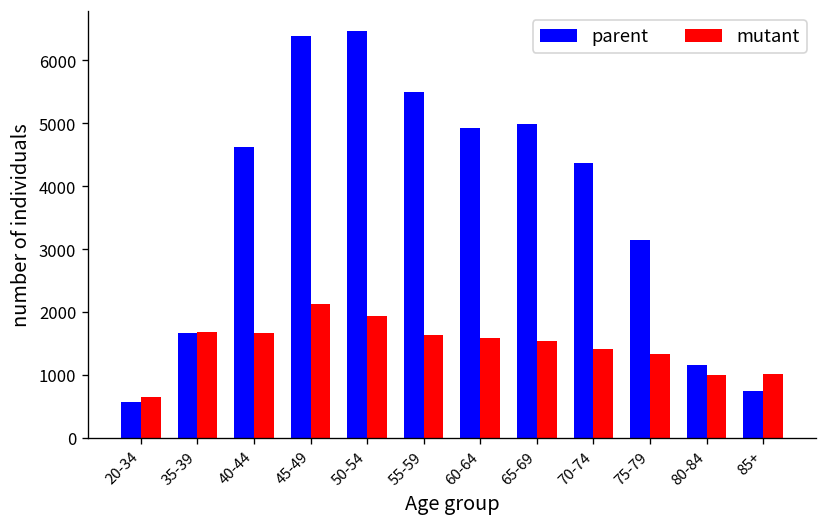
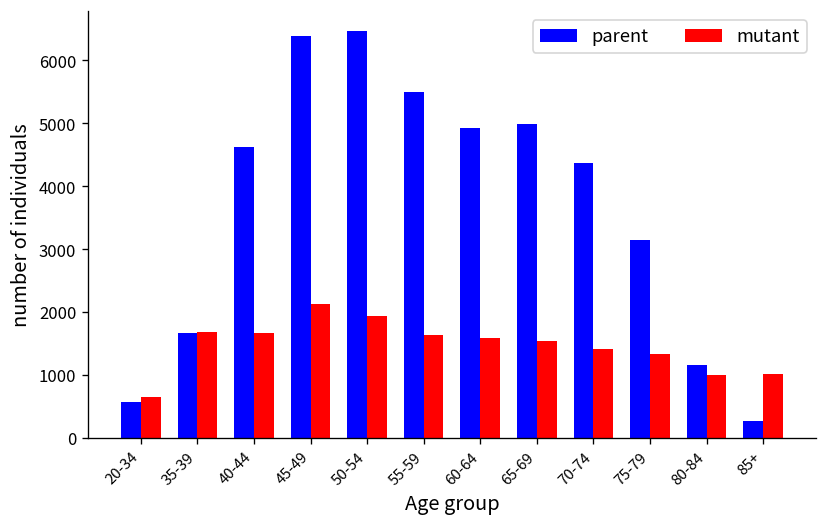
  {
    "parent": {
      "20-34": 600,
      "35-39": 1700,
      "40-44": 4600,
      "45-49": 6400,
      "50-54": 6500,
      "55-59": 5500,
      "60-64": 4900,
      "65-69": 5000,
      "70-74": 4400,
      "75-79": 3100,
      "80-84": 1200,
-     "85+": 700
+     "85+": 300
    },
    "mutant": {
      "20-34": 600,
      "35-39": 1700,
      "40-44": 1700,
      "45-49": 2100,
      "50-54": 1900,
      "55-59": 1600,
      "60-64": 1600,
      "65-69": 1500,
      "70-74": 1400,
      "75-79": 1300,
      "80-84": 1000,
      "85+": 1000
    }
  }
